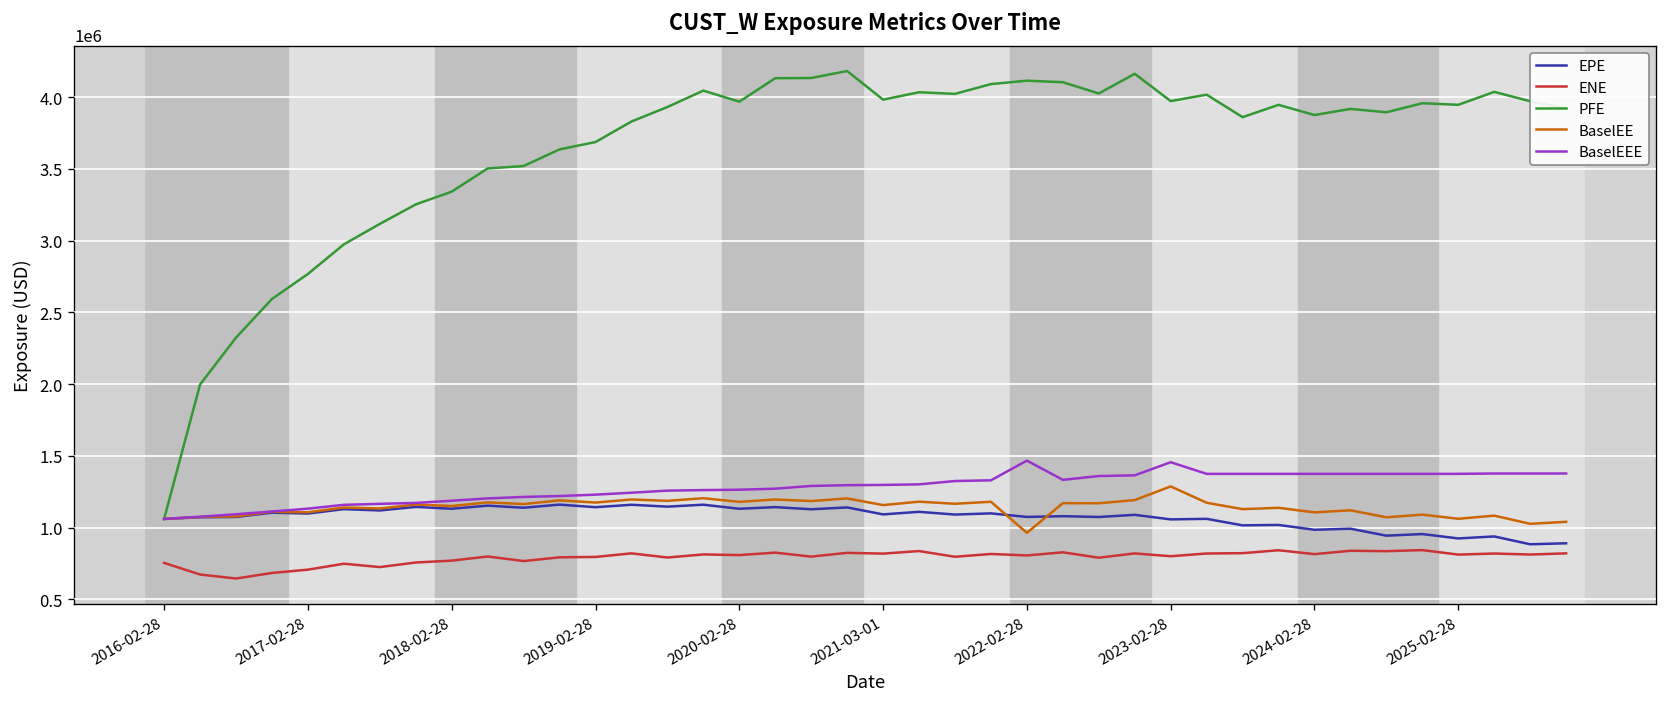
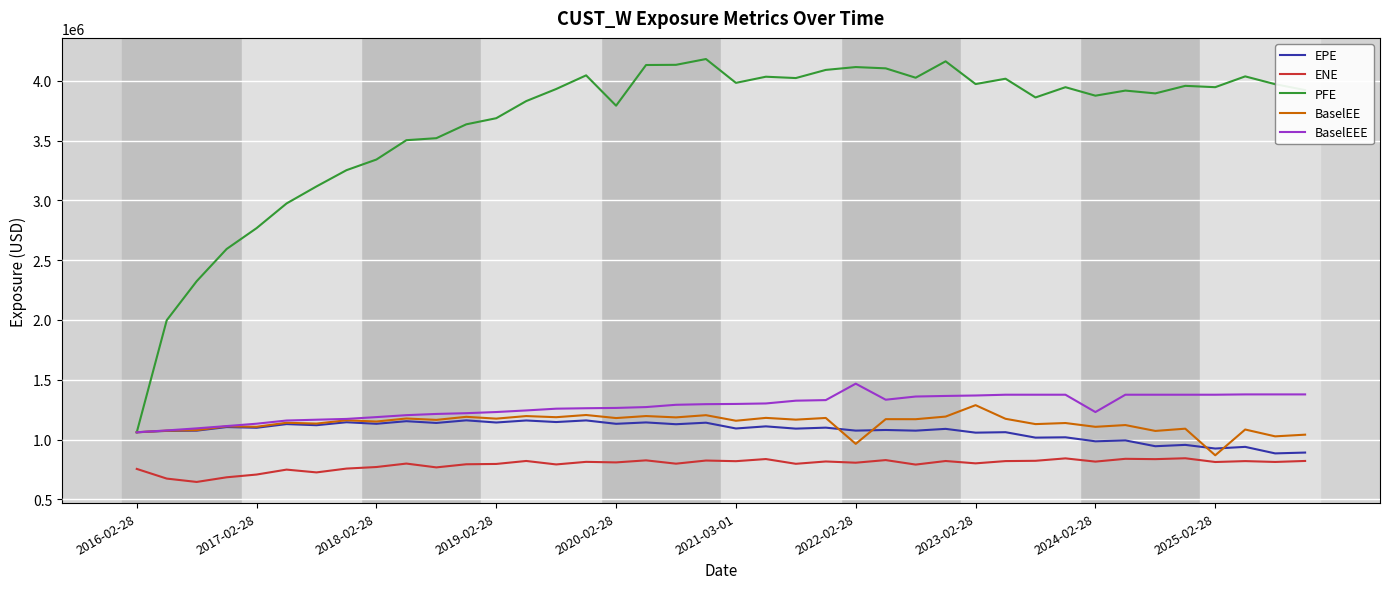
  {
    "EPE": {
      "2019-02-28": 1140000,
      "2020-02-28": 1130000,
      "2021-03-01": 1090000,
      "2022-02-28": 1070000,
      "2023-02-28": 1060000,
      "2024-02-28": 990000,
      "2025-02-28": 930000
    },
    "ENE": {
      "2016-02-28": 750000,
      "2017-02-28": 710000,
      "2018-02-28": 770000,
      "2019-02-28": 800000,
      "2020-02-28": 810000,
      "2021-03-01": 820000,
      "2022-02-28": 810000,
      "2023-02-28": 800000,
      "2024-02-28": 820000,
      "2025-02-28": 810000
    },
    "PFE": {
      "2017-02-28": 2770000,
      "2018-02-28": 3340000,
      "2019-02-28": 3690000,
-     "2020-02-28": 3970000,
+     "2020-02-28": 3790000,
      "2021-03-01": 3980000,
      "2022-02-28": 4110000,
      "2023-02-28": 3970000,
      "2024-02-28": 3880000,
      "2025-02-28": 3950000
    },
    "BaselEE": {
      "2019-02-28": 1180000,
      "2020-02-28": 1180000,
      "2021-03-01": 1160000,
      "2022-02-28": 960000,
      "2023-02-28": 1290000,
      "2024-02-28": 1110000,
-     "2025-02-28": 1060000
+     "2025-02-28": 870000
    },
    "BaselEEE": {
      "2017-02-28": 1130000,
      "2018-02-28": 1190000,
      "2019-02-28": 1230000,
      "2020-02-28": 1260000,
      "2021-03-01": 1300000,
      "2022-02-28": 1470000,
-     "2023-02-28": 1460000,
-     "2024-02-28": 1370000,
+     "2023-02-28": 1370000,
+     "2024-02-28": 1230000,
      "2025-02-28": 1370000
    }
  }
